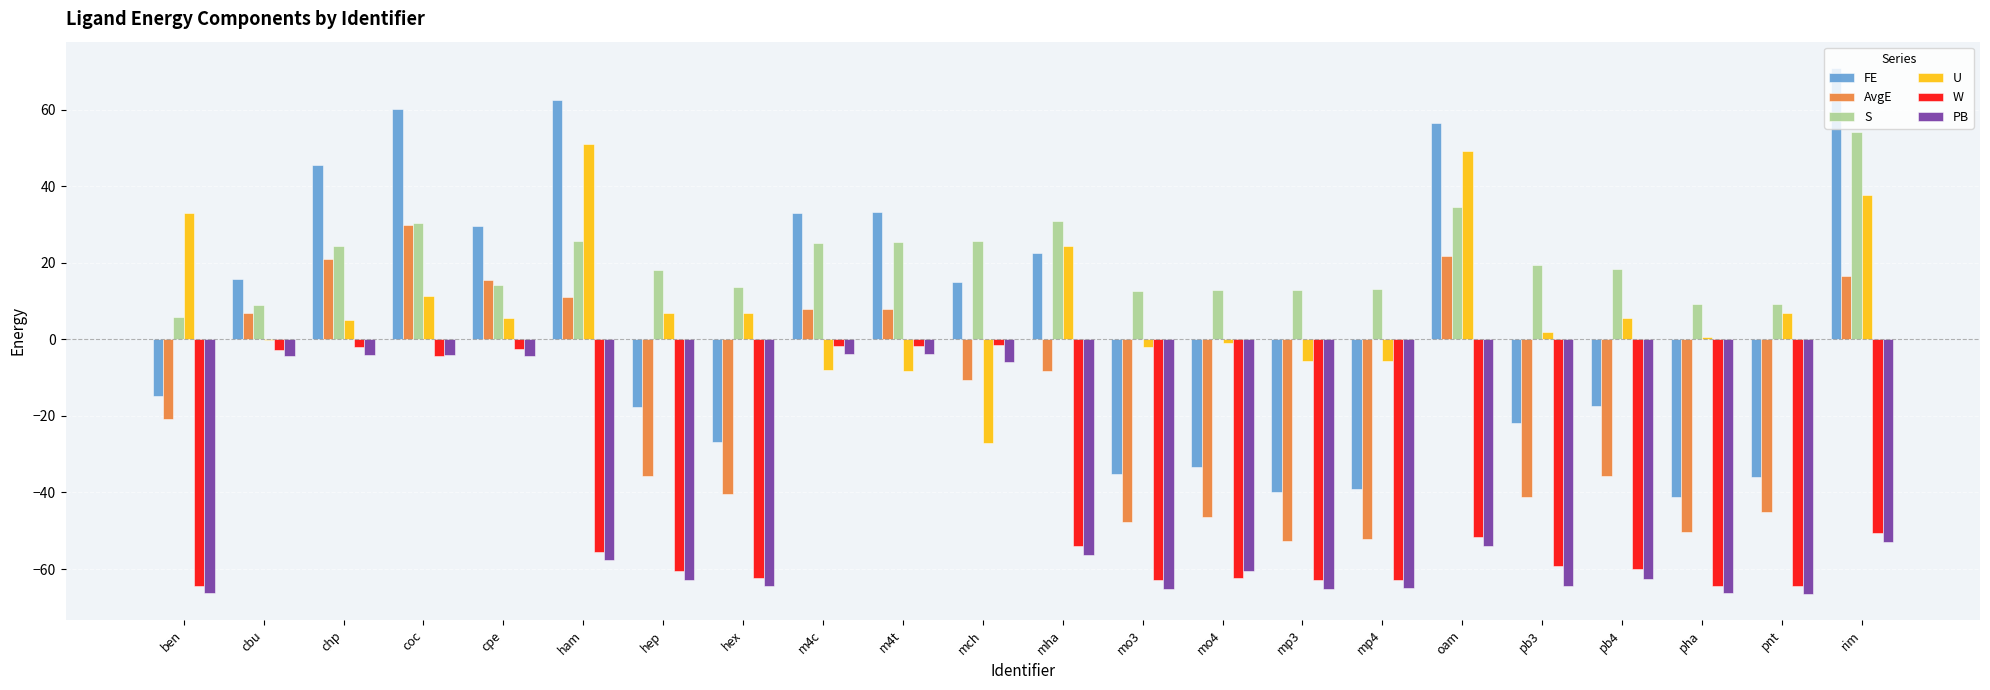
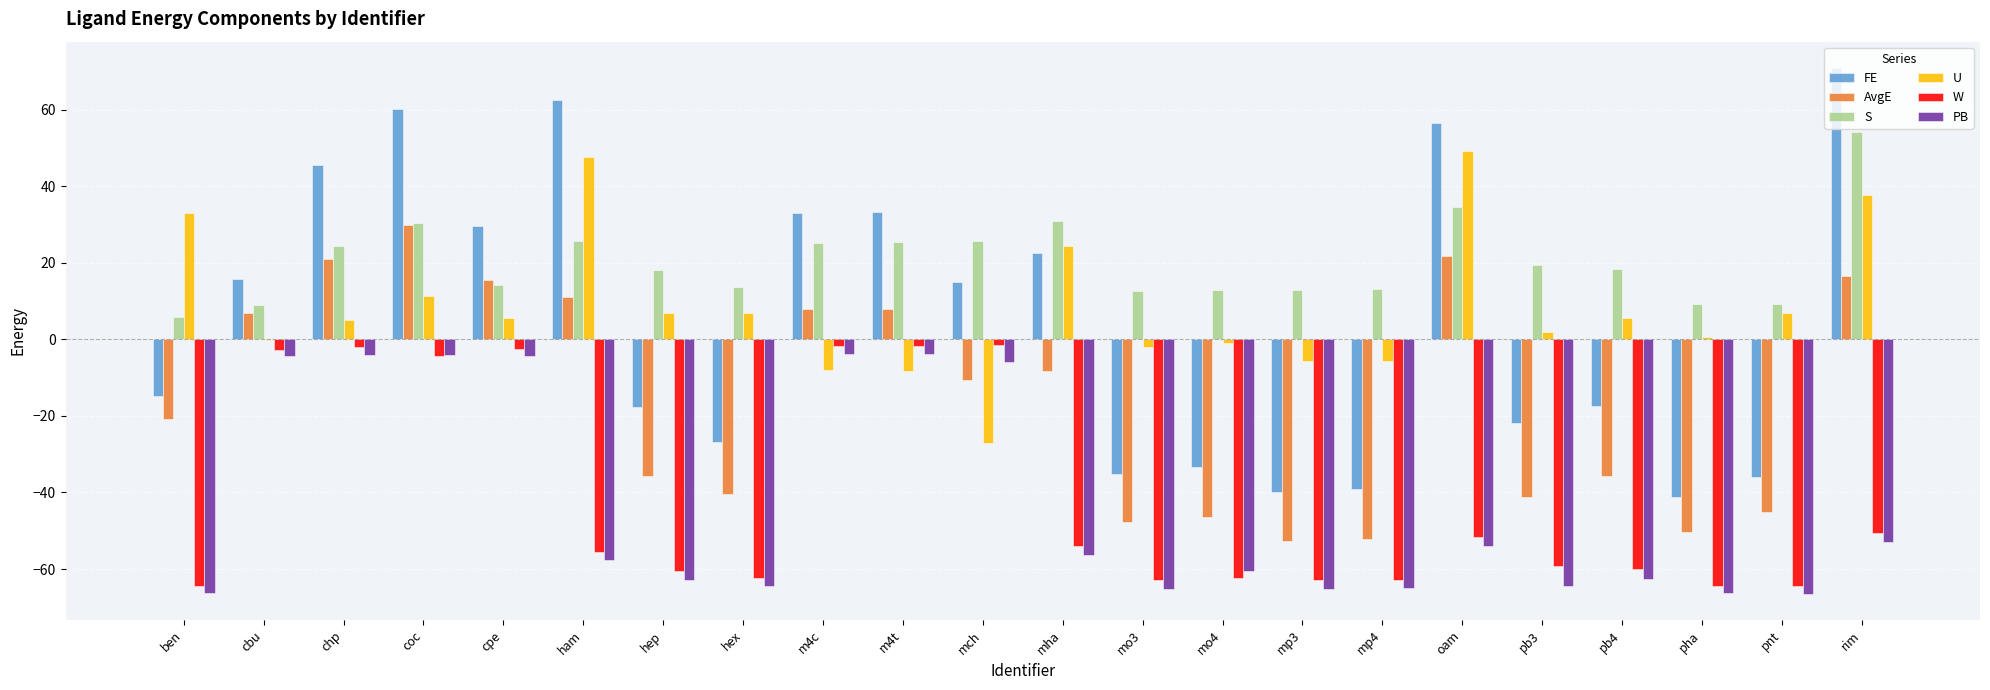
  {
    "FE": {
      "ben": -15,
      "cbu": 16,
      "chp": 45,
      "coc": 60,
      "cpe": 30,
      "ham": 63,
      "hep": -18,
      "hex": -27,
      "m4c": 33,
      "m4t": 33,
      "mch": 15,
      "mha": 23,
      "mo3": -35,
      "mo4": -33,
      "mp3": -40,
      "mp4": -39,
      "oam": 56,
      "pb3": -22,
      "pb4": -17,
      "pha": -41,
      "pnt": -36
    },
    "AvgE": {
      "ben": -21,
      "cbu": 7,
      "chp": 21,
      "coc": 30,
      "cpe": 15,
      "ham": 11,
      "hep": -36,
      "hex": -40,
      "m4c": 8,
      "m4t": 8,
      "mch": -11,
      "mha": -8,
      "mo3": -48,
      "mo4": -46,
      "mp3": -53,
      "mp4": -52,
      "oam": 22,
      "pb3": -41,
      "pb4": -36,
      "pha": -50,
      "pnt": -45,
      "rim": 17
    },
    "S": {
      "ben": 6,
      "cbu": 9,
      "chp": 24,
      "coc": 30,
      "cpe": 14,
      "ham": 26,
      "hep": 18,
      "hex": 14,
      "m4c": 25,
      "m4t": 25,
      "mch": 26,
      "mha": 31,
      "mo3": 13,
      "mo4": 13,
      "mp3": 13,
      "mp4": 13,
      "oam": 35,
      "pb3": 19,
      "pb4": 18,
      "pha": 9,
      "pnt": 9,
      "rim": 54
    },
    "U": {
      "ben": 33,
      "chp": 5,
      "coc": 11,
      "cpe": 6,
-     "ham": 51,
+     "ham": 48,
      "hep": 7,
      "hex": 7,
      "m4c": -8,
      "m4t": -8,
      "mch": -27,
      "mha": 24,
      "mo3": -2,
      "mo4": -1,
      "mp3": -6,
      "mp4": -6,
      "oam": 49,
      "pb3": 2,
      "pb4": 6,
      "pnt": 7,
      "rim": 38
    },
    "W": {
      "ben": -64,
      "cbu": -3,
      "chp": -2,
      "coc": -4,
      "cpe": -3,
      "ham": -55,
      "hep": -61,
      "hex": -62,
      "m4c": -2,
      "m4t": -2,
      "mch": -1,
      "mha": -54,
      "mo3": -63,
      "mo4": -62,
      "mp3": -63,
      "mp4": -63,
      "oam": -52,
      "pb3": -59,
      "pb4": -60,
      "pha": -64,
      "pnt": -65,
      "rim": -50
    },
    "PB": {
      "ben": -66,
      "cbu": -4,
      "chp": -4,
      "coc": -4,
      "cpe": -4,
      "ham": -58,
      "hep": -63,
      "hex": -64,
      "m4c": -4,
      "m4t": -4,
      "mch": -6,
      "mha": -56,
      "mo3": -65,
      "mo4": -61,
      "mp3": -65,
      "mp4": -65,
      "oam": -54,
      "pb3": -64,
      "pb4": -63,
      "pha": -66,
      "pnt": -66,
      "rim": -53
    }
  }
